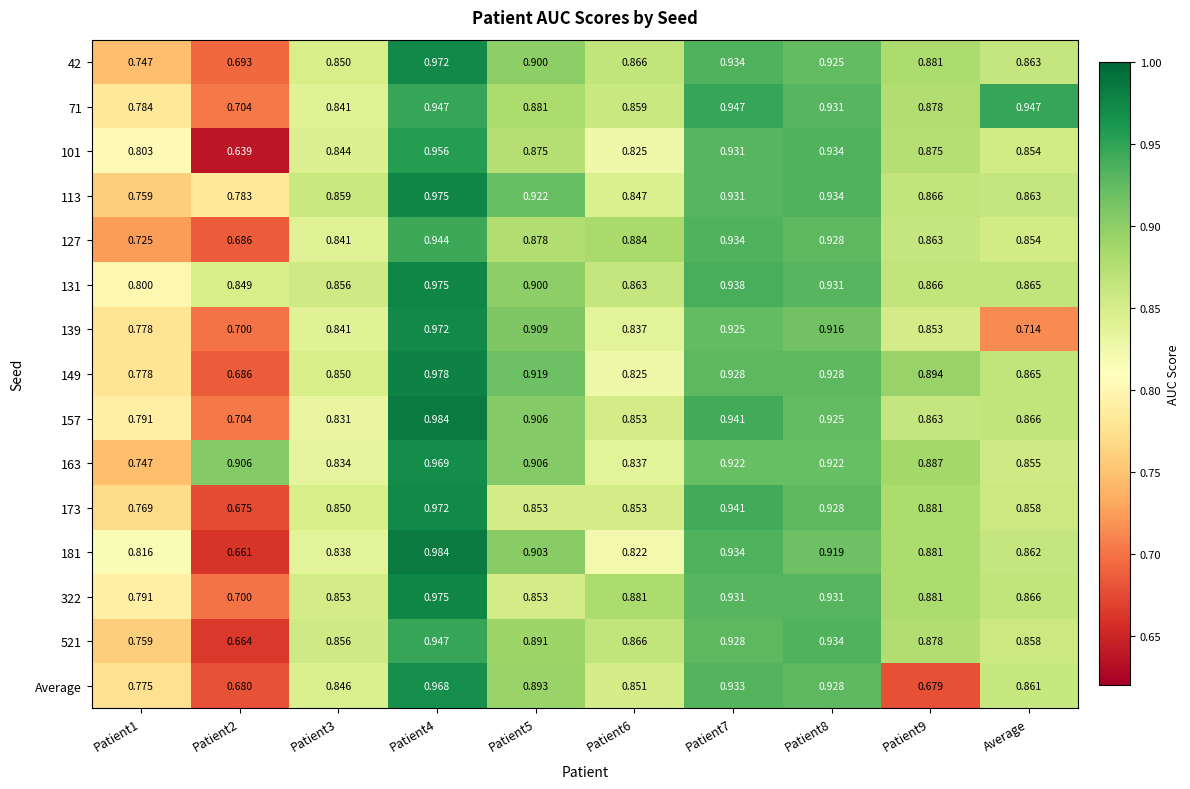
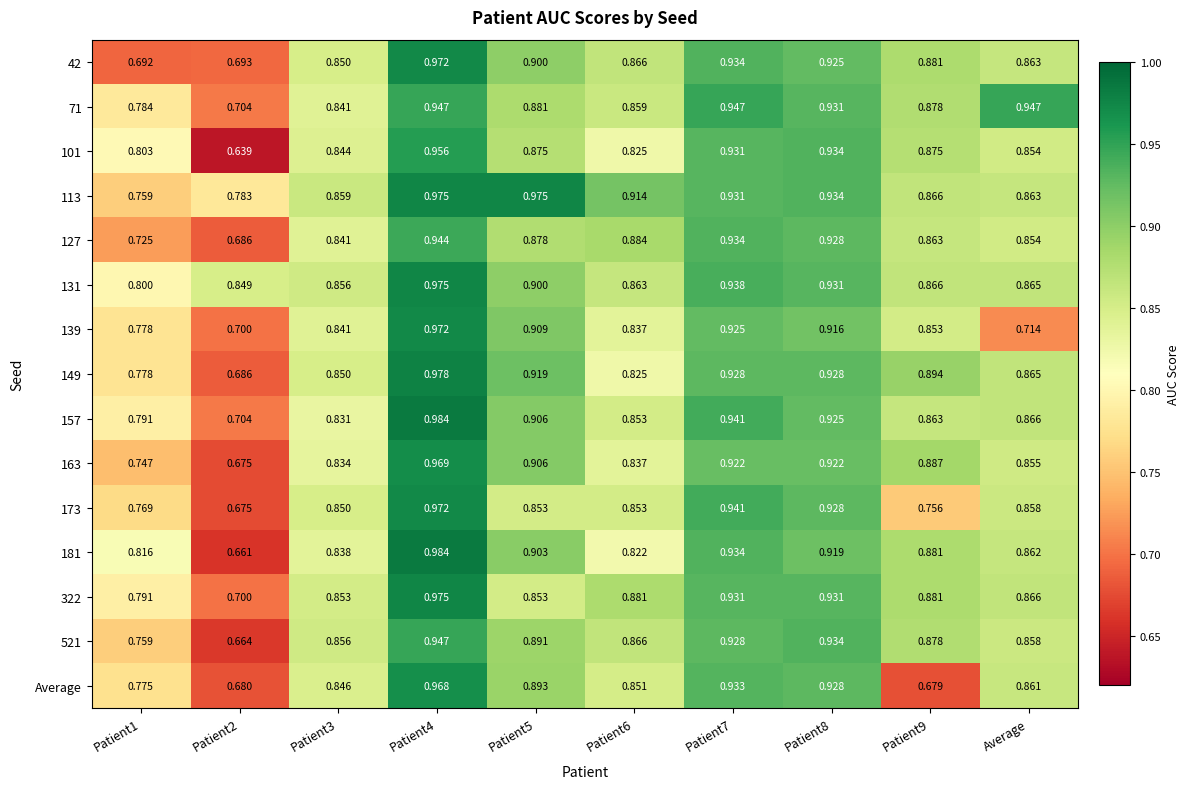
  {
    "42": {
-     "Patient1": 0.747,
+     "Patient1": 0.692,
      "Patient2": 0.693,
      "Patient3": 0.850,
      "Patient4": 0.972,
      "Patient5": 0.900,
      "Patient6": 0.866,
      "Patient7": 0.934,
      "Patient8": 0.925,
      "Patient9": 0.881,
      "Average": 0.863
    },
    "71": {
      "Patient1": 0.784,
      "Patient2": 0.704,
      "Patient3": 0.841,
      "Patient4": 0.947,
      "Patient5": 0.881,
      "Patient6": 0.859,
      "Patient7": 0.947,
      "Patient8": 0.931,
      "Patient9": 0.878,
      "Average": 0.947
    },
    "101": {
      "Patient1": 0.803,
      "Patient2": 0.639,
      "Patient3": 0.844,
      "Patient4": 0.956,
      "Patient5": 0.875,
      "Patient6": 0.825,
      "Patient7": 0.931,
      "Patient8": 0.934,
      "Patient9": 0.875,
      "Average": 0.854
    },
    "113": {
      "Patient1": 0.759,
      "Patient2": 0.783,
      "Patient3": 0.859,
      "Patient4": 0.975,
-     "Patient5": 0.922,
-     "Patient6": 0.847,
+     "Patient5": 0.975,
+     "Patient6": 0.914,
      "Patient7": 0.931,
      "Patient8": 0.934,
      "Patient9": 0.866,
      "Average": 0.863
    },
    "127": {
      "Patient1": 0.725,
      "Patient2": 0.686,
      "Patient3": 0.841,
      "Patient4": 0.944,
      "Patient5": 0.878,
      "Patient6": 0.884,
      "Patient7": 0.934,
      "Patient8": 0.928,
      "Patient9": 0.863,
      "Average": 0.854
    },
    "131": {
      "Patient1": 0.800,
      "Patient2": 0.849,
      "Patient3": 0.856,
      "Patient4": 0.975,
      "Patient5": 0.900,
      "Patient6": 0.863,
      "Patient7": 0.938,
      "Patient8": 0.931,
      "Patient9": 0.866,
      "Average": 0.865
    },
    "139": {
      "Patient1": 0.778,
      "Patient2": 0.700,
      "Patient3": 0.841,
      "Patient4": 0.972,
      "Patient5": 0.909,
      "Patient6": 0.837,
      "Patient7": 0.925,
      "Patient8": 0.916,
      "Patient9": 0.853,
      "Average": 0.714
    },
    "149": {
      "Patient1": 0.778,
      "Patient2": 0.686,
      "Patient3": 0.850,
      "Patient4": 0.978,
      "Patient5": 0.919,
      "Patient6": 0.825,
      "Patient7": 0.928,
      "Patient8": 0.928,
      "Patient9": 0.894,
      "Average": 0.865
    },
    "157": {
      "Patient1": 0.791,
      "Patient2": 0.704,
      "Patient3": 0.831,
      "Patient4": 0.984,
      "Patient5": 0.906,
      "Patient6": 0.853,
      "Patient7": 0.941,
      "Patient8": 0.925,
      "Patient9": 0.863,
      "Average": 0.866
    },
    "163": {
      "Patient1": 0.747,
-     "Patient2": 0.906,
+     "Patient2": 0.675,
      "Patient3": 0.834,
      "Patient4": 0.969,
      "Patient5": 0.906,
      "Patient6": 0.837,
      "Patient7": 0.922,
      "Patient8": 0.922,
      "Patient9": 0.887,
      "Average": 0.855
    },
    "173": {
      "Patient1": 0.769,
      "Patient2": 0.675,
      "Patient3": 0.850,
      "Patient4": 0.972,
      "Patient5": 0.853,
      "Patient6": 0.853,
      "Patient7": 0.941,
      "Patient8": 0.928,
-     "Patient9": 0.881,
+     "Patient9": 0.756,
      "Average": 0.858
    },
    "181": {
      "Patient1": 0.816,
      "Patient2": 0.661,
      "Patient3": 0.838,
      "Patient4": 0.984,
      "Patient5": 0.903,
      "Patient6": 0.822,
      "Patient7": 0.934,
      "Patient8": 0.919,
      "Patient9": 0.881,
      "Average": 0.862
    },
    "322": {
      "Patient1": 0.791,
      "Patient2": 0.700,
      "Patient3": 0.853,
      "Patient4": 0.975,
      "Patient5": 0.853,
      "Patient6": 0.881,
      "Patient7": 0.931,
      "Patient8": 0.931,
      "Patient9": 0.881,
      "Average": 0.866
    },
    "521": {
      "Patient1": 0.759,
      "Patient2": 0.664,
      "Patient3": 0.856,
      "Patient4": 0.947,
      "Patient5": 0.891,
      "Patient6": 0.866,
      "Patient7": 0.928,
      "Patient8": 0.934,
      "Patient9": 0.878,
      "Average": 0.858
    },
    "Average": {
      "Patient1": 0.775,
      "Patient2": 0.680,
      "Patient3": 0.846,
      "Patient4": 0.968,
      "Patient5": 0.893,
      "Patient6": 0.851,
      "Patient7": 0.933,
      "Patient8": 0.928,
      "Patient9": 0.679,
      "Average": 0.861
    }
  }
